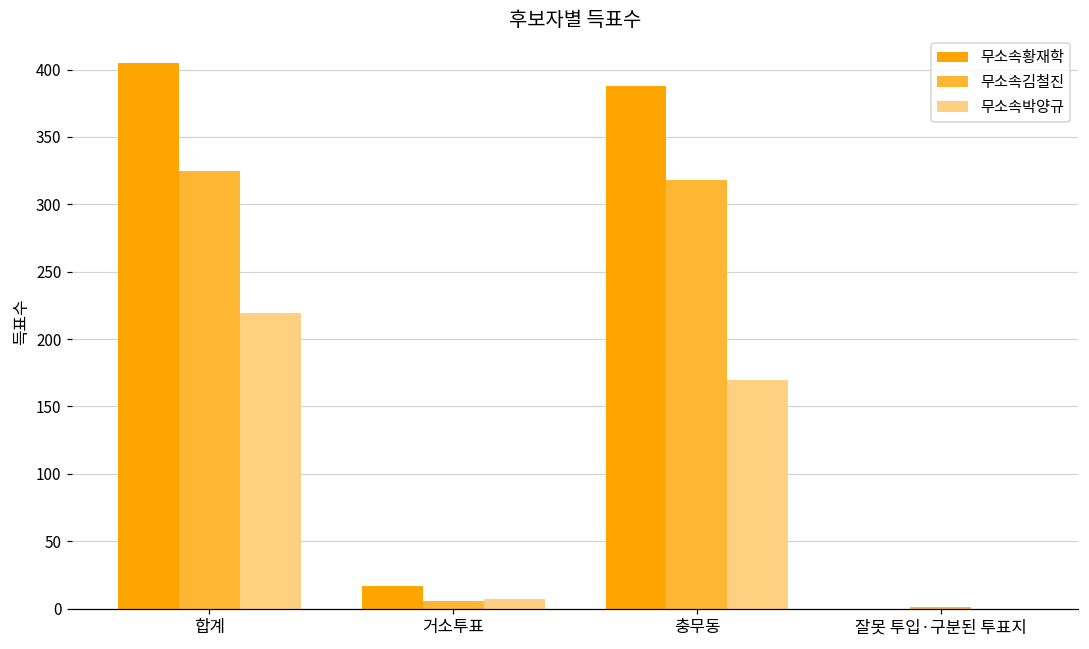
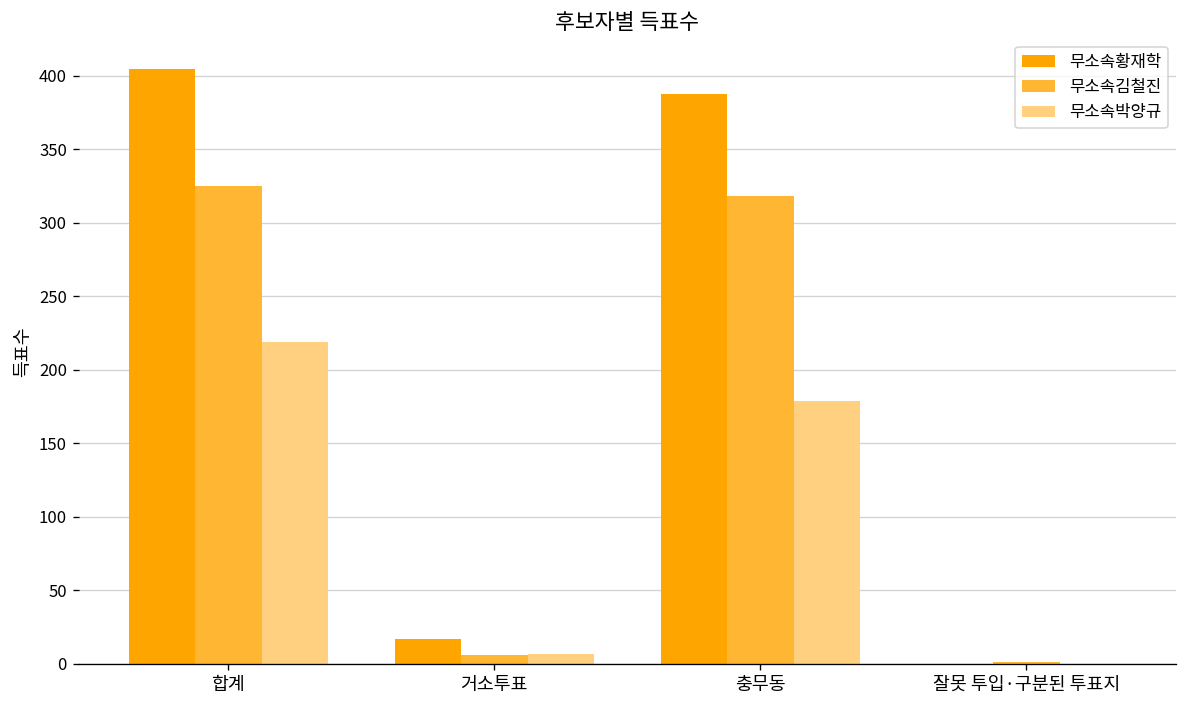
  {
    "무소속박양규": {
      "합계": 219,
      "거소투표": 7,
-     "충무동": 170,
+     "충무동": 179,
      "잘못 투입·구분된 투표지": 0
    }
  }
